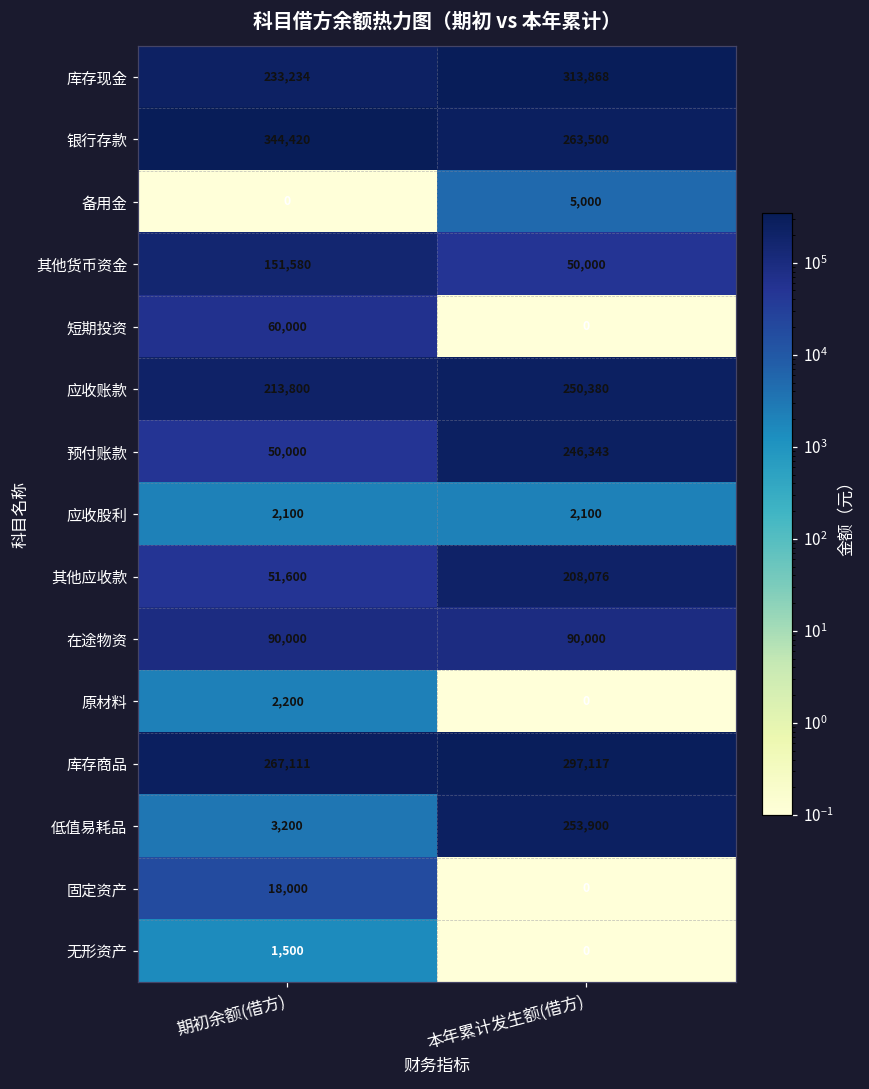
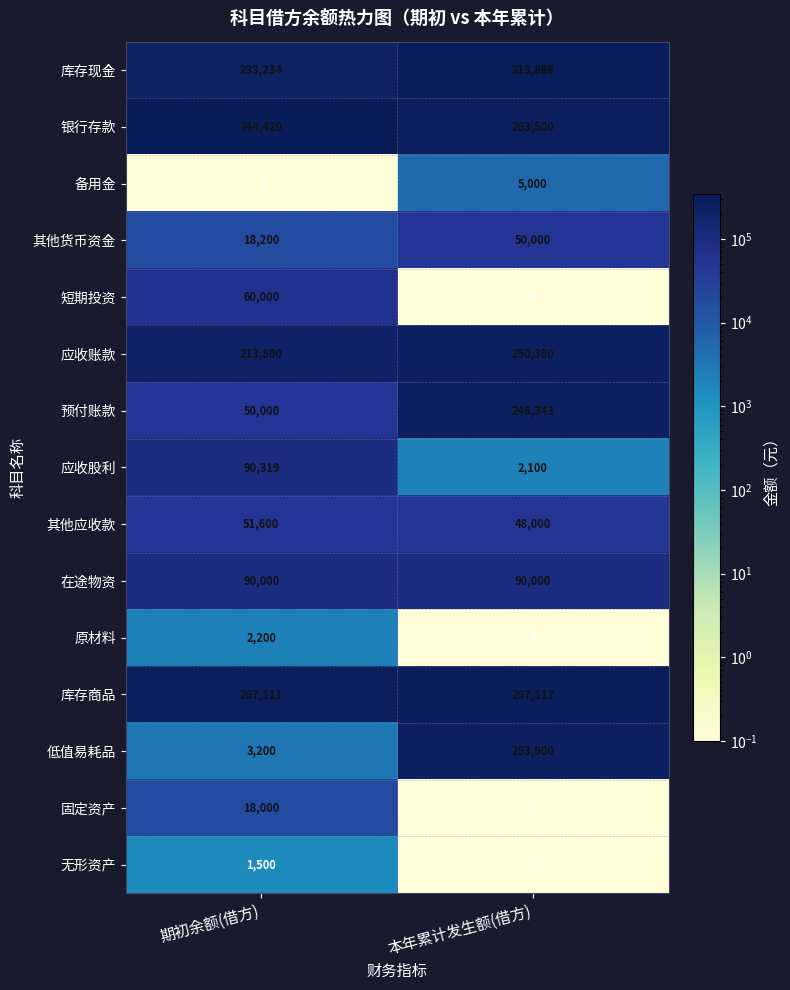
  {
    "库存现金": {
      "期初余额(借方)": "233,234",
      "本年累计发生额(借方)": "313,868"
    },
    "银行存款": {
      "期初余额(借方)": "344,420",
      "本年累计发生额(借方)": "263,500"
    },
    "备用金": {
      "本年累计发生额(借方)": "5,000"
    },
    "其他货币资金": {
-     "期初余额(借方)": "151,580",
+     "期初余额(借方)": "18,200",
      "本年累计发生额(借方)": "50,000"
    },
    "短期投资": {
      "期初余额(借方)": "60,000"
    },
    "应收账款": {
      "期初余额(借方)": "213,800",
      "本年累计发生额(借方)": "250,380"
    },
    "预付账款": {
      "期初余额(借方)": "50,000",
      "本年累计发生额(借方)": "246,343"
    },
    "应收股利": {
-     "期初余额(借方)": "2,100",
+     "期初余额(借方)": "90,319",
      "本年累计发生额(借方)": "2,100"
    },
    "其他应收款": {
      "期初余额(借方)": "51,600",
-     "本年累计发生额(借方)": "208,076"
+     "本年累计发生额(借方)": "48,000"
    },
    "在途物资": {
      "期初余额(借方)": "90,000",
      "本年累计发生额(借方)": "90,000"
    },
    "原材料": {
      "期初余额(借方)": "2,200"
    },
    "库存商品": {
      "期初余额(借方)": "267,111",
      "本年累计发生额(借方)": "297,117"
    },
    "低值易耗品": {
      "期初余额(借方)": "3,200",
      "本年累计发生额(借方)": "253,900"
    },
    "固定资产": {
      "期初余额(借方)": "18,000"
    },
    "无形资产": {
      "期初余额(借方)": "1,500"
    }
  }
